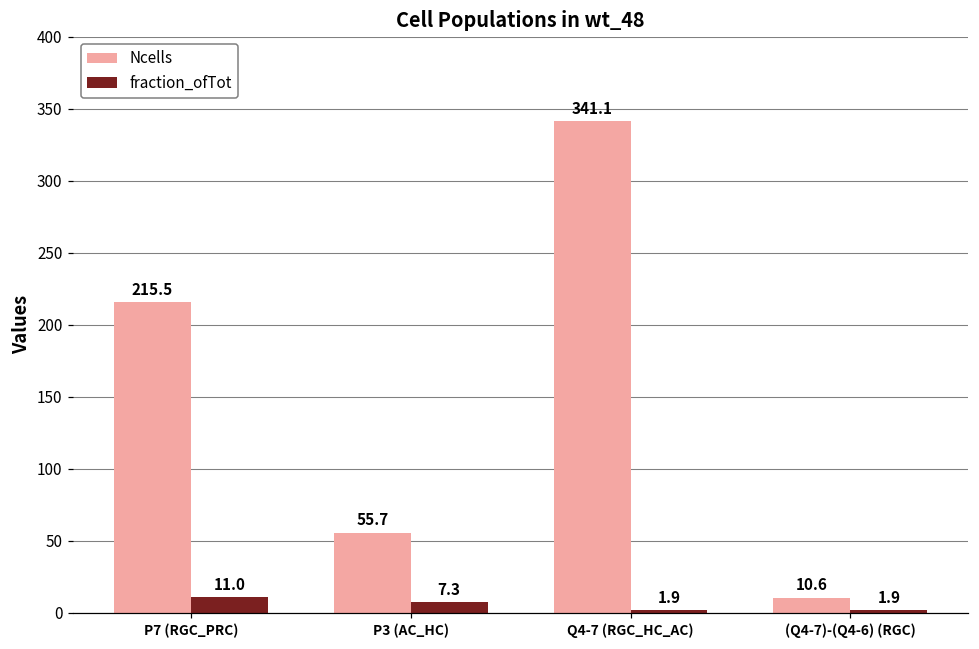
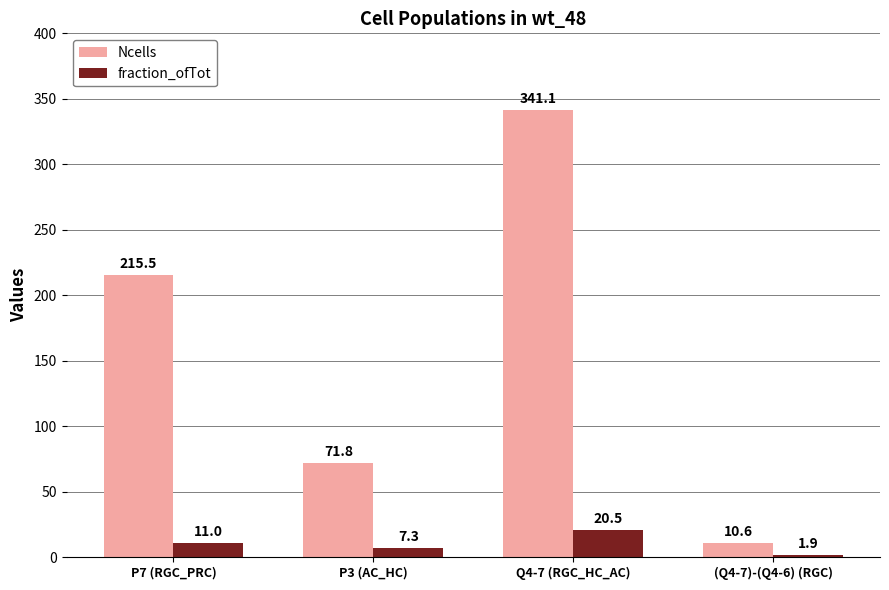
  {
    "Ncells": {
      "P7 (RGC_PRC)": 215.5,
-     "P3 (AC_HC)": 55.7,
+     "P3 (AC_HC)": 71.8,
      "Q4-7 (RGC_HC_AC)": 341.1,
      "(Q4-7)-(Q4-6) (RGC)": 10.6
    },
    "fraction_ofTot": {
      "P7 (RGC_PRC)": 11.0,
      "P3 (AC_HC)": 7.3,
-     "Q4-7 (RGC_HC_AC)": 1.9,
+     "Q4-7 (RGC_HC_AC)": 20.5,
      "(Q4-7)-(Q4-6) (RGC)": 1.9
    }
  }
